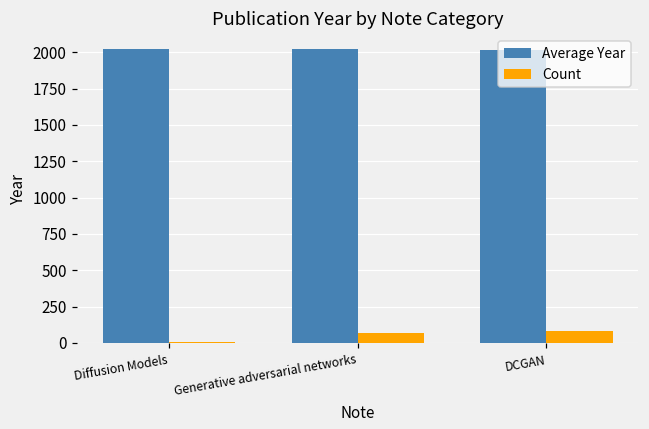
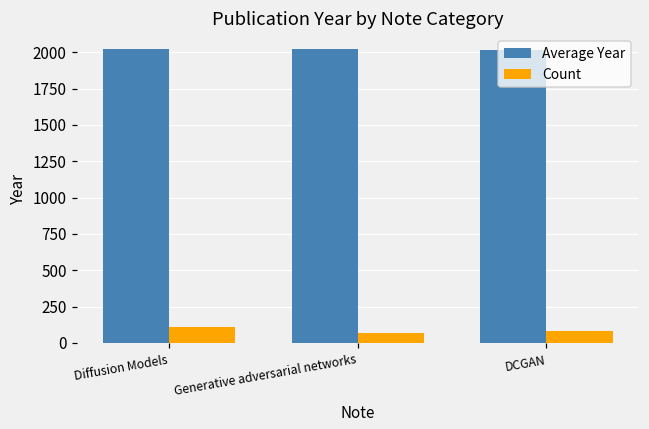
  {
    "Average Year": {
      "Diffusion Models": 2020,
      "Generative adversarial networks": 2020
    },
    "Count": {
-     "Diffusion Models": 0,
+     "Diffusion Models": 110,
      "Generative adversarial networks": 70,
      "DCGAN": 80
    }
  }
